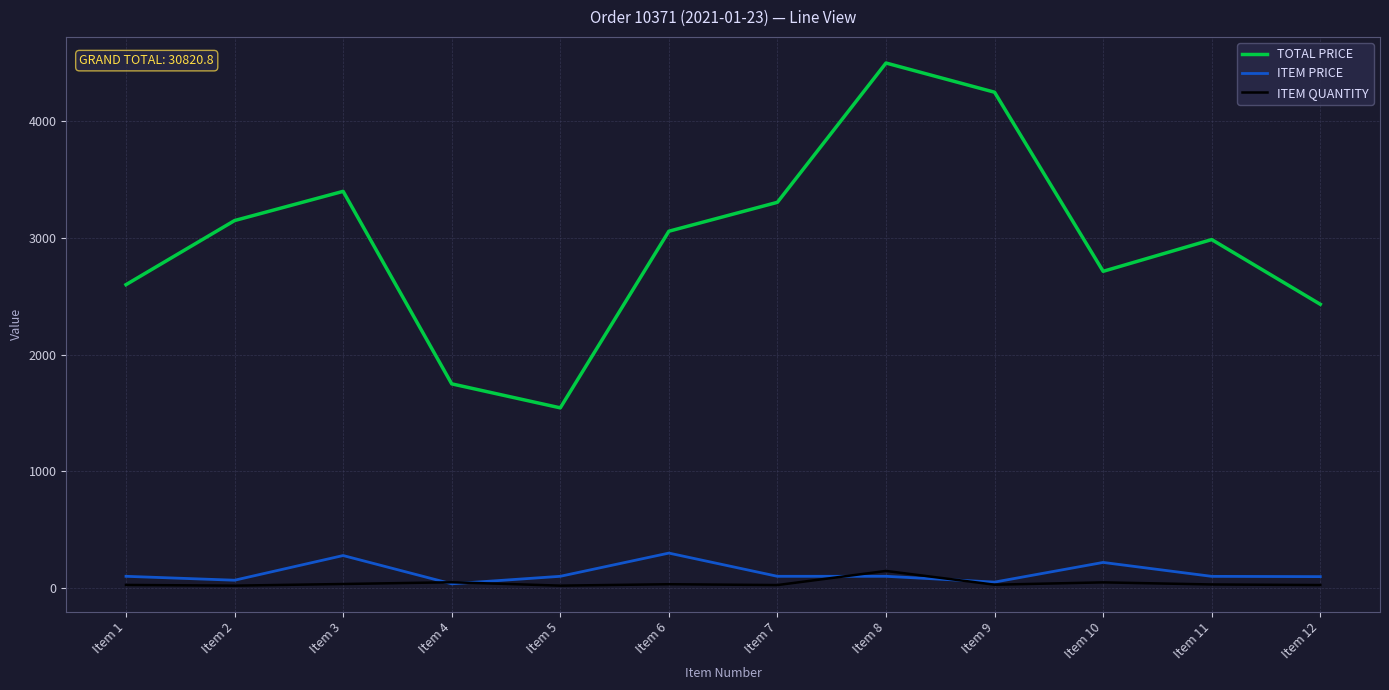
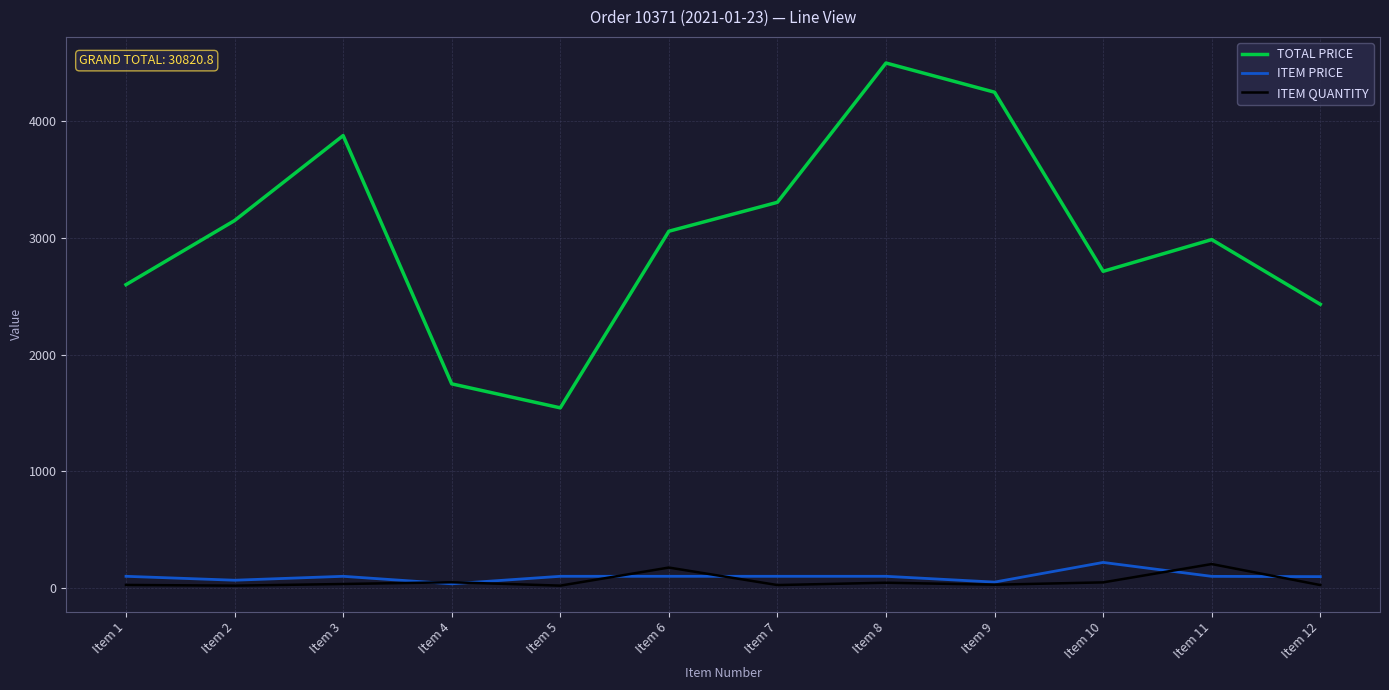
  {
    "TOTAL PRICE": {
      "Item 1": 2600,
      "Item 2": 3150,
-     "Item 3": 3400,
+     "Item 3": 3880,
      "Item 4": 1750,
      "Item 5": 1540,
      "Item 6": 3060,
      "Item 7": 3310,
      "Item 8": 4500,
      "Item 9": 4250,
      "Item 10": 2710,
      "Item 11": 2990,
      "Item 12": 2430
    },
    "ITEM PRICE": {
      "Item 1": 100,
      "Item 2": 70,
-     "Item 3": 280,
+     "Item 3": 100,
      "Item 5": 100,
-     "Item 6": 300,
+     "Item 6": 100,
      "Item 7": 100,
      "Item 8": 100,
      "Item 9": 50,
      "Item 10": 220,
      "Item 11": 100,
      "Item 12": 100
    },
    "ITEM QUANTITY": {
      "Item 1": 30,
      "Item 2": 20,
      "Item 3": 30,
      "Item 5": 20,
-     "Item 6": 30,
+     "Item 6": 180,
      "Item 7": 30,
-     "Item 8": 150,
+     "Item 8": 50,
      "Item 9": 30,
      "Item 10": 50,
-     "Item 11": 30,
+     "Item 11": 210,
      "Item 12": 30
    }
  }
